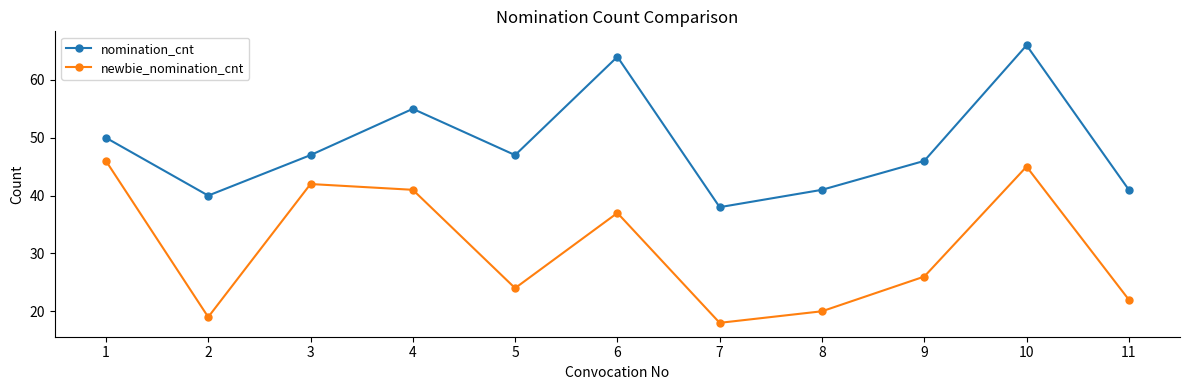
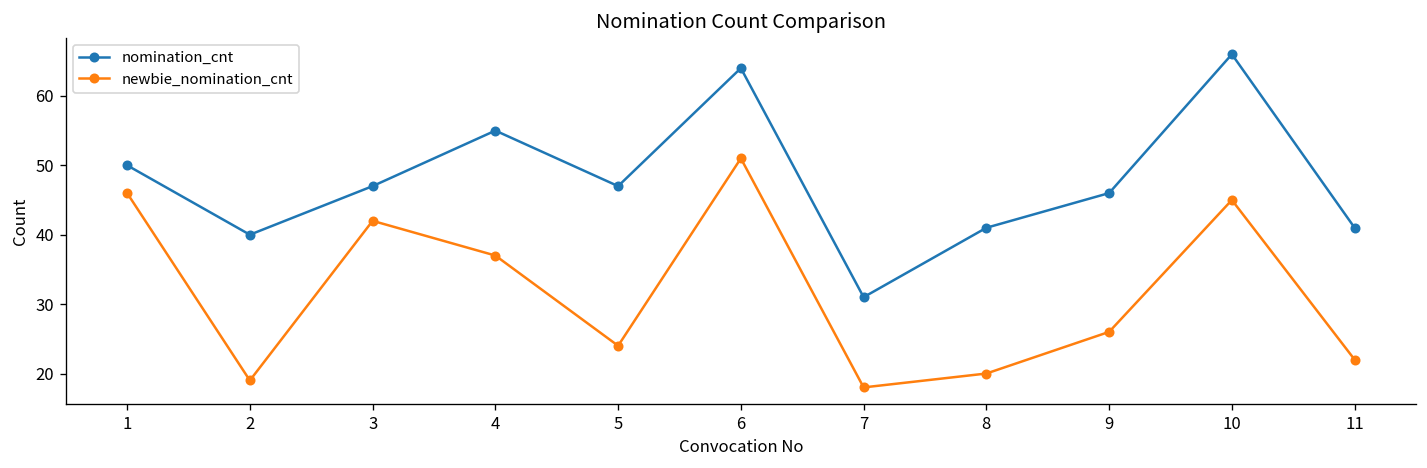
  {
    "nomination_cnt": {
      "1": 50,
      "2": 40,
      "3": 47,
      "4": 55,
      "5": 47,
      "6": 64,
-     "7": 38,
+     "7": 31,
      "8": 41,
      "9": 46,
      "10": 66,
      "11": 41
    },
    "newbie_nomination_cnt": {
      "1": 46,
      "2": 19,
      "3": 42,
-     "4": 41,
+     "4": 37,
      "5": 24,
-     "6": 37,
+     "6": 51,
      "7": 18,
      "8": 20,
      "9": 26,
      "10": 45,
      "11": 22
    }
  }
